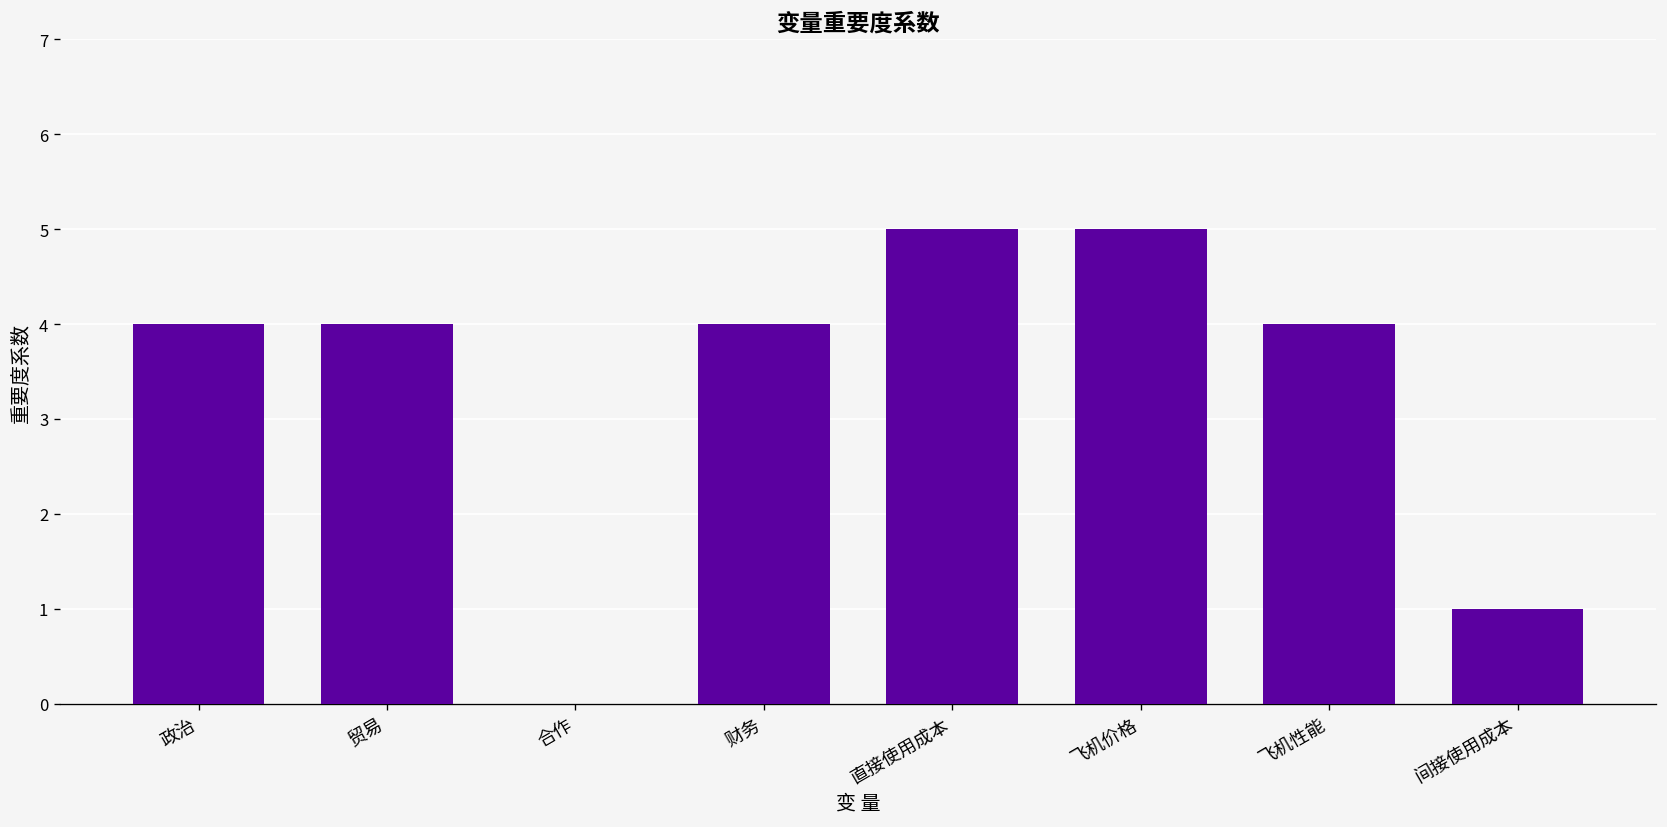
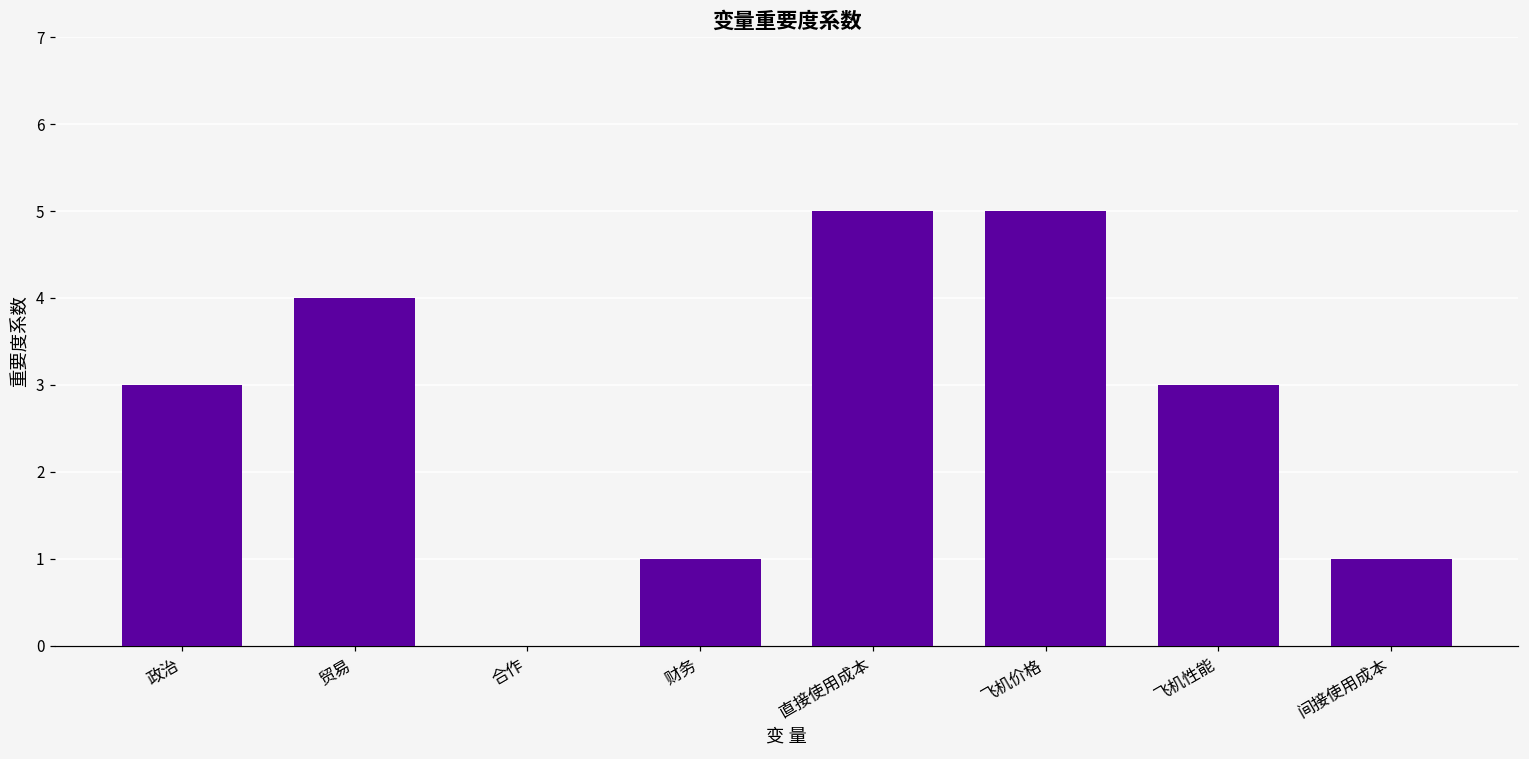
  {
-   "政治": 4,
+   "政治": 3,
    "贸易": 4,
    "合作": 0,
-   "财务": 4,
+   "财务": 1,
    "直接使用成本": 5,
    "飞机价格": 5,
-   "飞机性能": 4,
+   "飞机性能": 3,
    "间接使用成本": 1
  }
